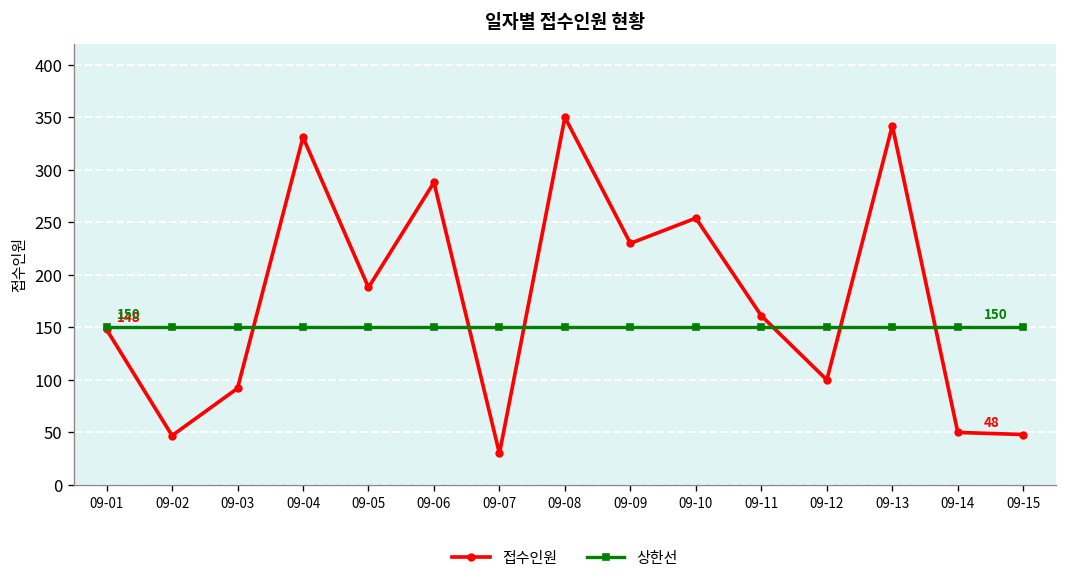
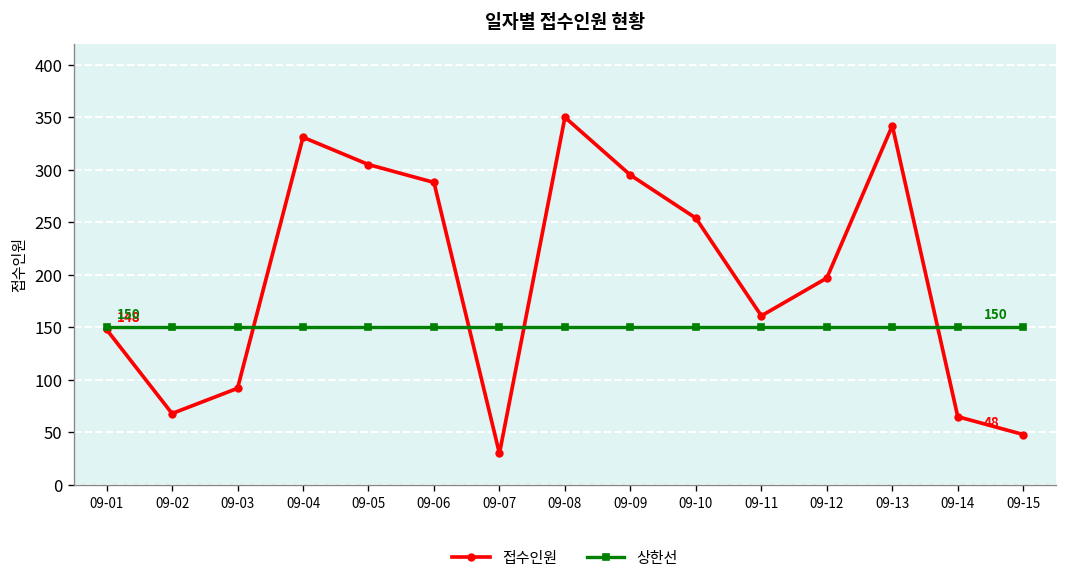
  {
    "접수인원": {
-     "09-02": 50,
+     "09-02": 70,
      "09-03": 90,
      "09-04": 330,
-     "09-05": 190,
+     "09-05": 310,
      "09-06": 290,
      "09-07": 30,
      "09-08": 350,
-     "09-09": 230,
+     "09-09": 300,
      "09-10": 250,
      "09-11": 160,
-     "09-12": 100,
+     "09-12": 200,
      "09-13": 340,
-     "09-14": 50
+     "09-14": 70
    },
    "상한선": {
      "09-15": 150
    }
  }
